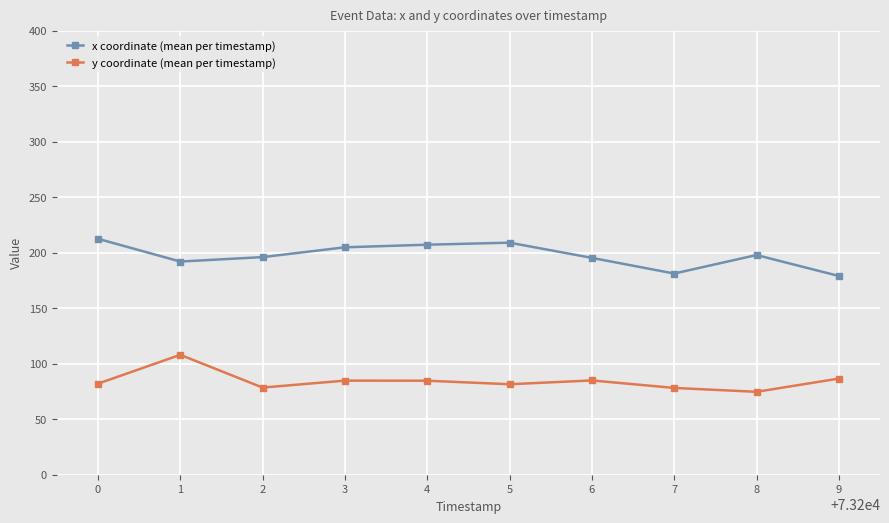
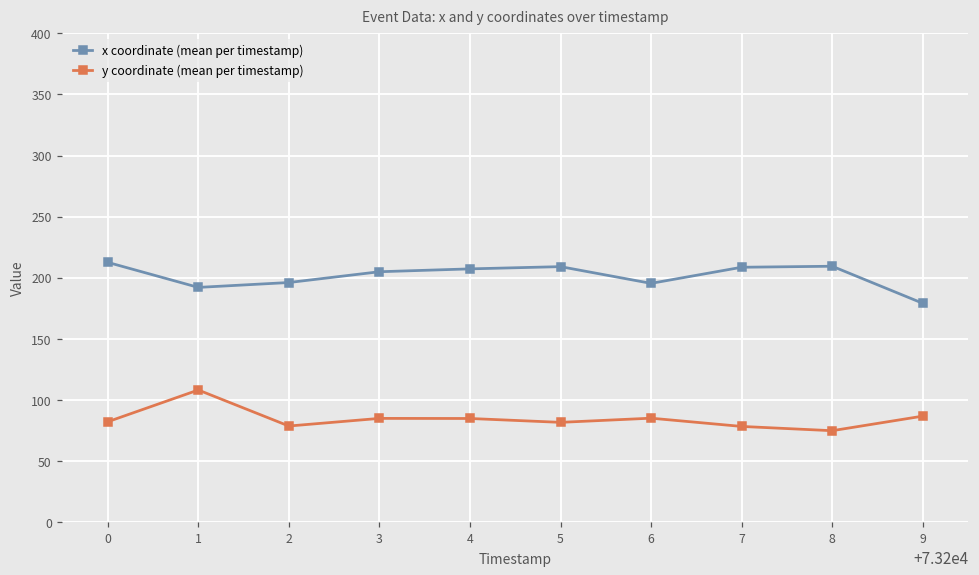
  {
    "x coordinate (mean per timestamp)": {
      "0": 213,
      "1": 192,
      "2": 196,
      "3": 205,
      "4": 207,
      "5": 209,
      "6": 195,
-     "7": 181,
-     "8": 198,
+     "7": 209,
+     "8": 209,
      "9": 179
    },
    "y coordinate (mean per timestamp)": {
      "0": 82,
      "1": 108,
      "2": 79,
      "3": 85,
      "4": 85,
      "5": 82,
      "6": 85,
      "7": 78,
      "8": 75,
      "9": 87
    }
  }
